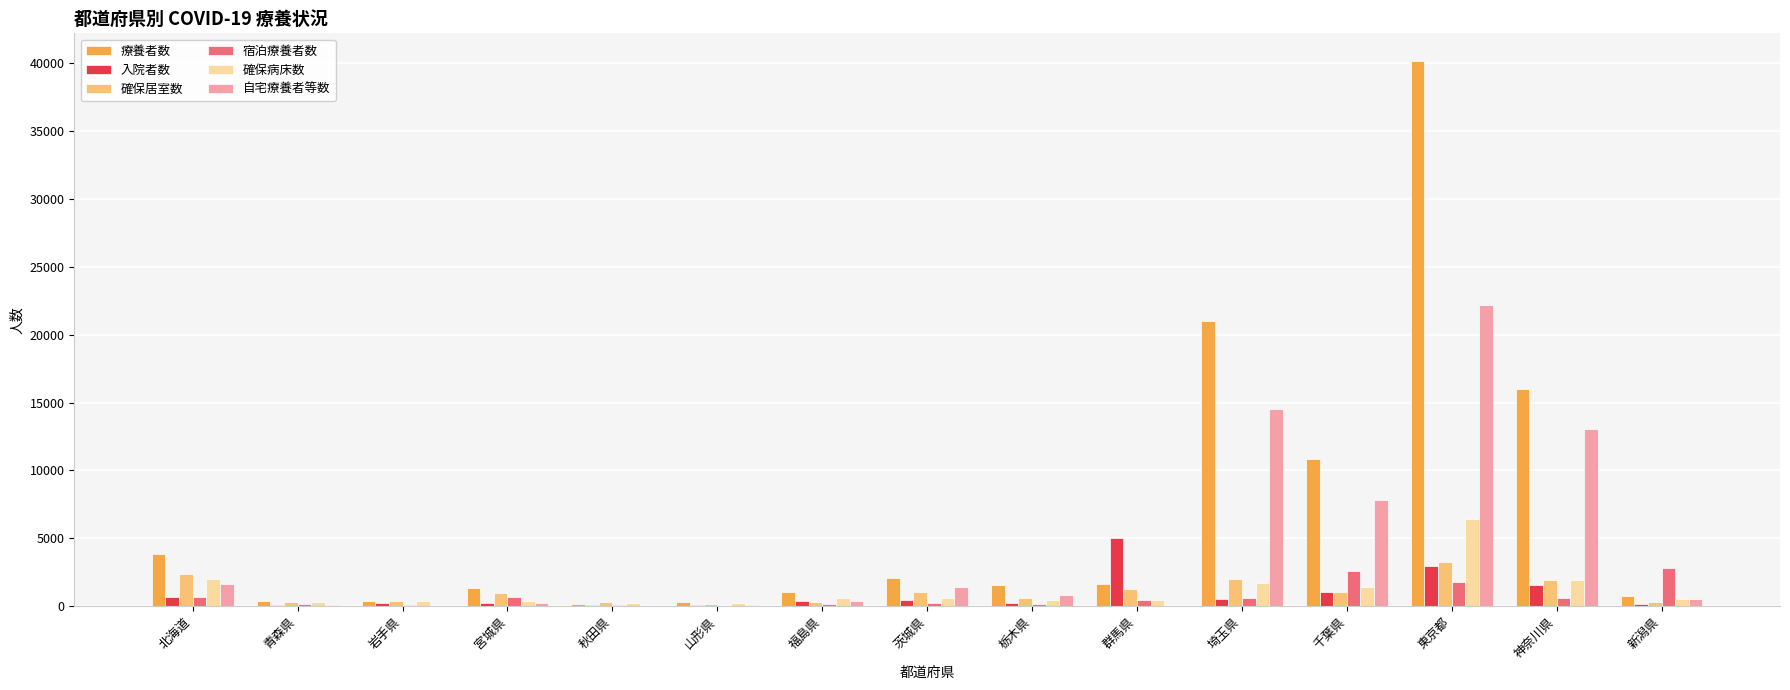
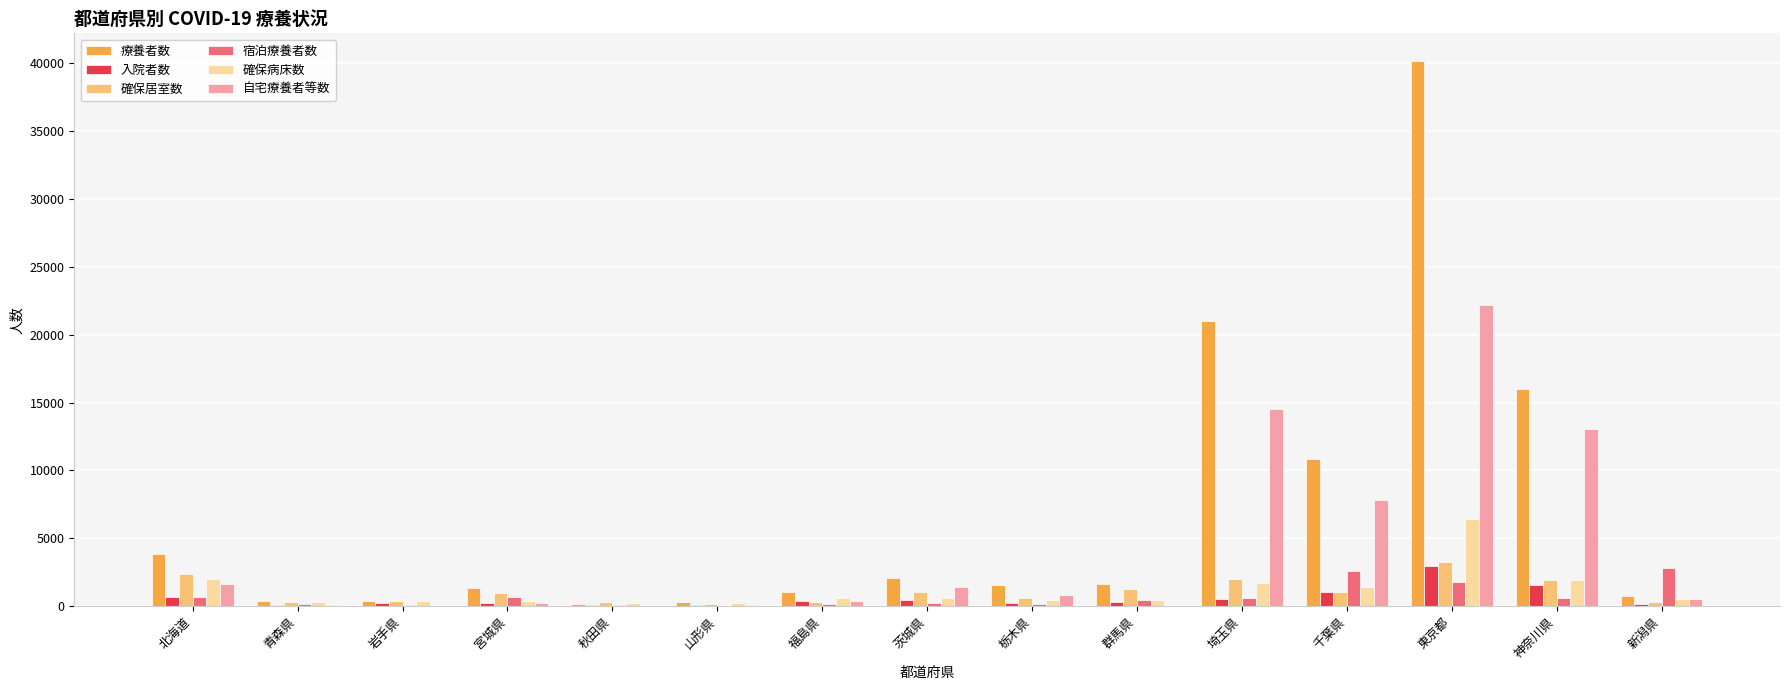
  {
    "入院者数": {
      "北海道": 700,
      "岩手県": 200,
      "宮城県": 200,
      "福島県": 400,
      "茨城県": 400,
      "栃木県": 200,
-     "群馬県": 5000,
+     "群馬県": 300,
      "埼玉県": 600,
      "千葉県": 1100,
      "東京都": 3000,
      "神奈川県": 1500,
      "新潟県": 200
    },
    "宿泊療養者数": {
      "北海道": 700,
      "宮城県": 600,
      "茨城県": 200,
      "群馬県": 400,
      "埼玉県": 600,
      "千葉県": 2600,
      "東京都": 1800,
      "神奈川県": 600,
      "新潟県": 2800
    }
  }
